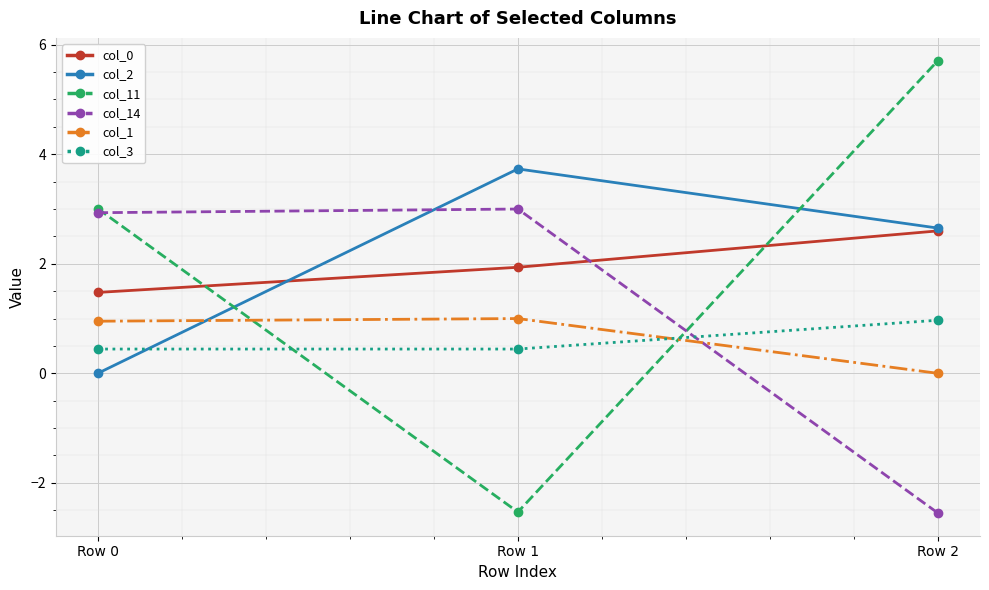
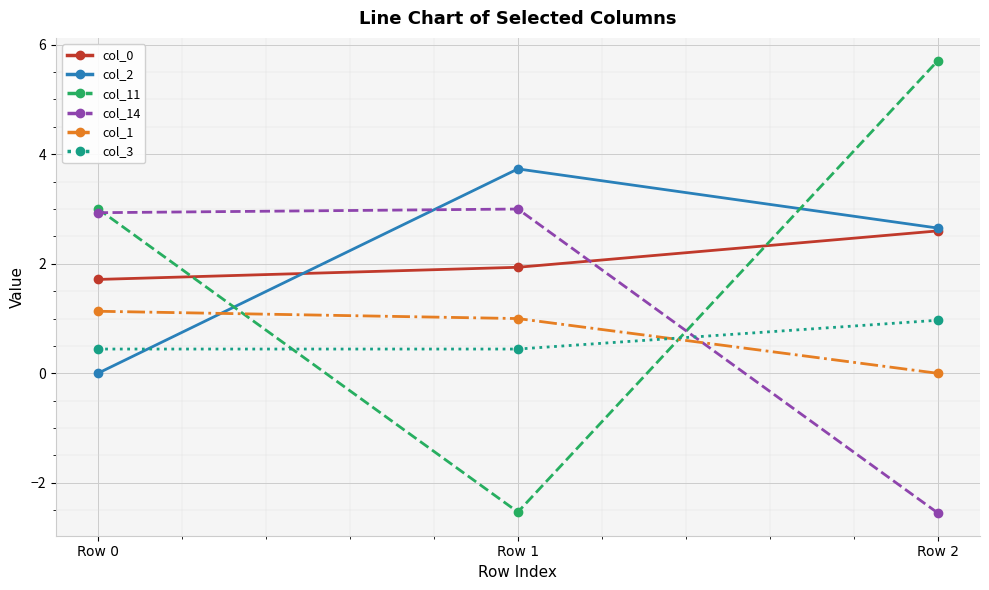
  {
    "col_0": {
-     "Row 0": 1.5,
+     "Row 0": 1.7,
      "Row 1": 1.9,
      "Row 2": 2.6
    },
    "col_2": {
      "Row 0": 0.0,
      "Row 1": 3.7,
      "Row 2": 2.7
    },
    "col_14": {
      "Row 0": 2.9,
      "Row 1": 3.0,
      "Row 2": -2.6
    },
    "col_1": {
-     "Row 0": 1.0,
+     "Row 0": 1.1,
      "Row 1": 1.0,
      "Row 2": 0.0
    }
  }
